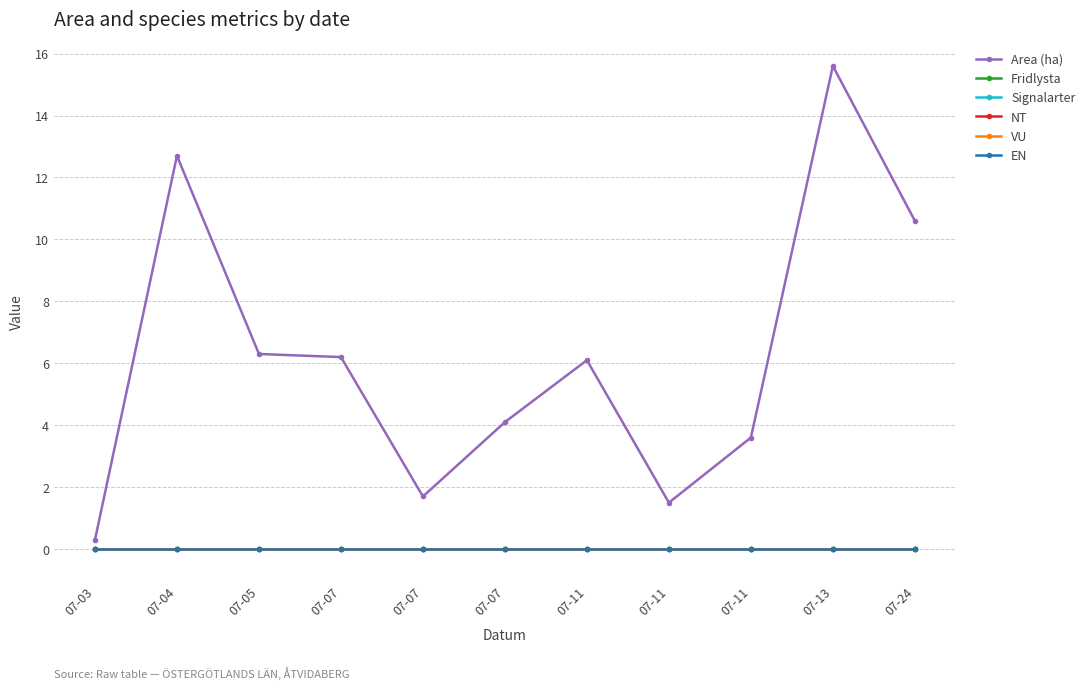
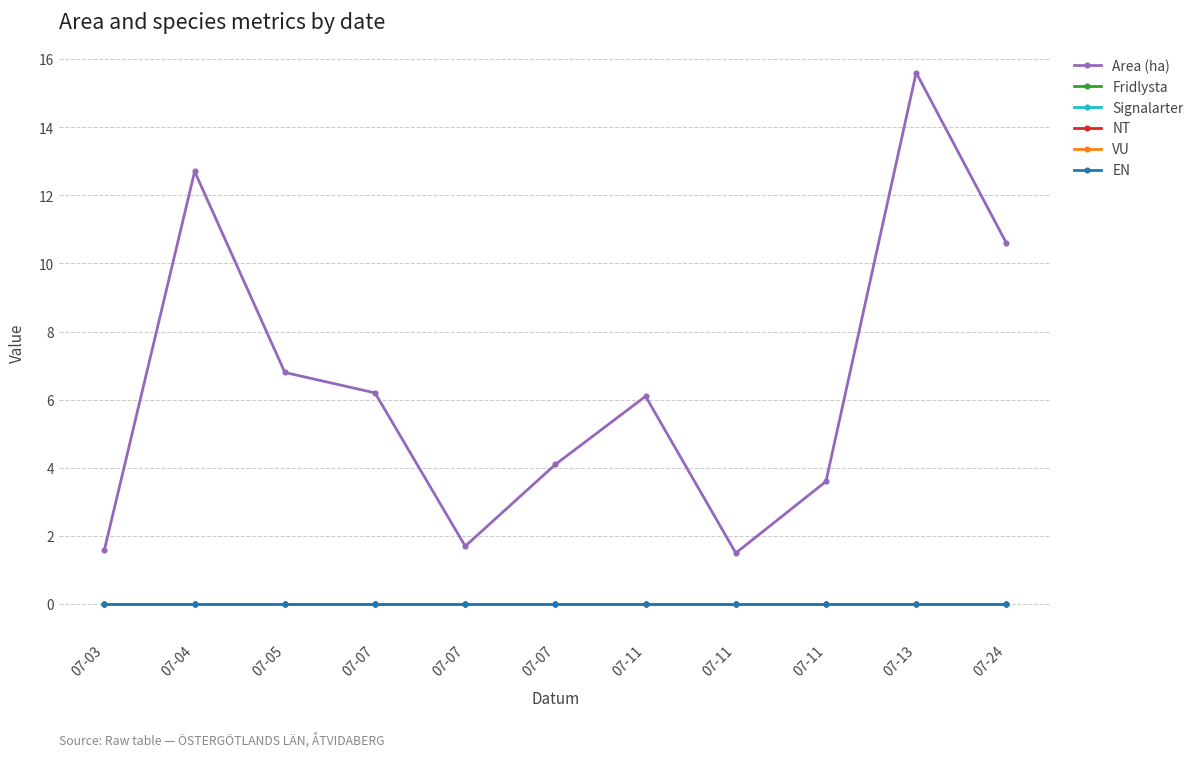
  {
    "Area (ha)": {
-     "07-03": 0.3,
+     "07-03": 1.6,
      "07-04": 12.7,
-     "07-05": 6.3,
+     "07-05": 6.8,
      "07-13": 15.6,
      "07-24": 10.6
    },
    "EN": {
      "07-03": 0.0,
      "07-04": 0.0,
      "07-05": 0.0,
      "07-13": 0.0,
      "07-24": 0.0
    }
  }
